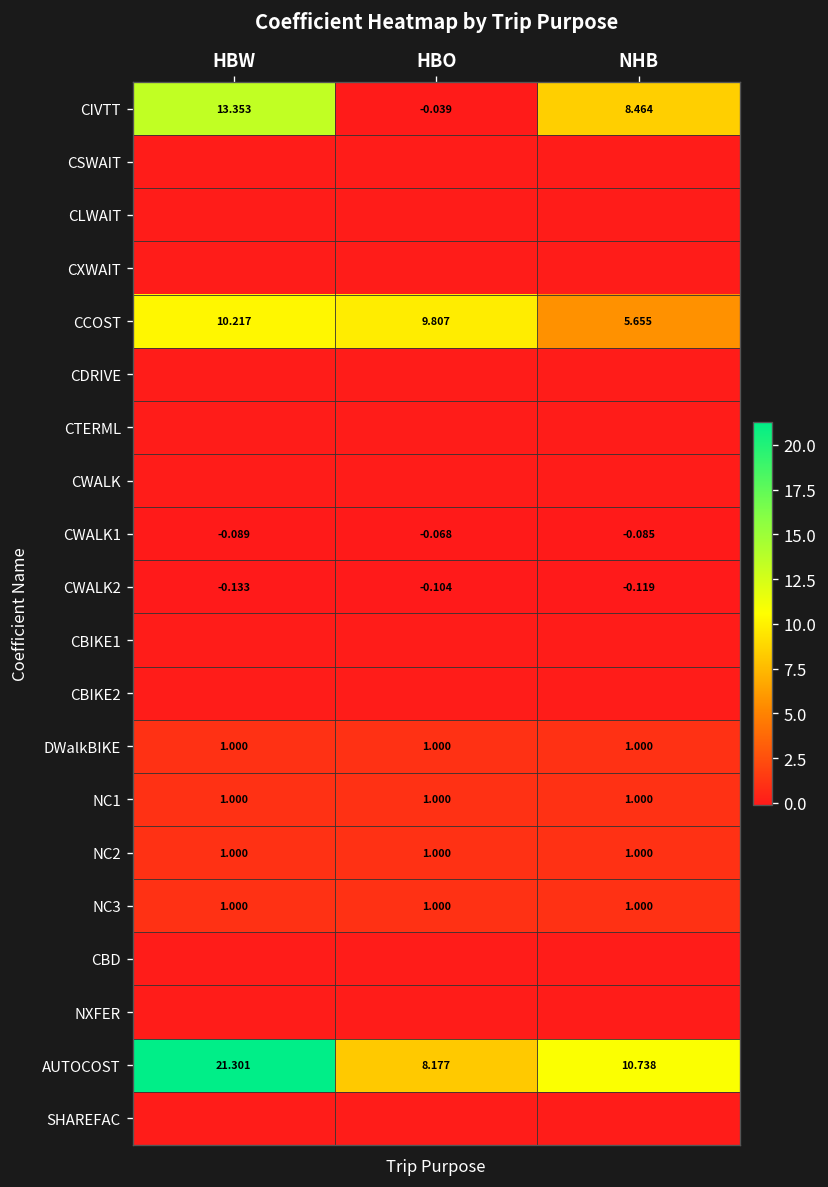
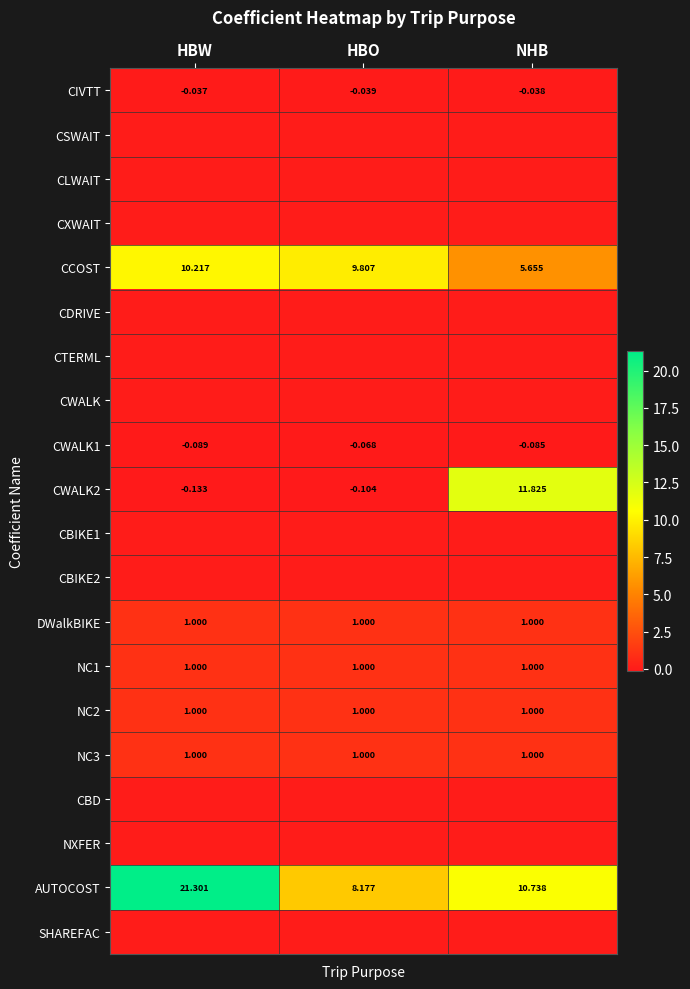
  {
    "CIVTT": {
-     "HBW": 13.353,
+     "HBW": -0.037,
      "HBO": -0.039,
-     "NHB": 8.464
+     "NHB": -0.038
    },
    "CCOST": {
      "HBW": 10.217,
      "HBO": 9.807,
      "NHB": 5.655
    },
    "CWALK1": {
      "HBW": -0.089,
      "HBO": -0.068,
      "NHB": -0.085
    },
    "CWALK2": {
      "HBW": -0.133,
      "HBO": -0.104,
-     "NHB": -0.119
+     "NHB": 11.825
    },
    "DWalkBIKE": {
      "HBW": 1.000,
      "HBO": 1.000,
      "NHB": 1.000
    },
    "NC1": {
      "HBW": 1.000,
      "HBO": 1.000,
      "NHB": 1.000
    },
    "NC2": {
      "HBW": 1.000,
      "HBO": 1.000,
      "NHB": 1.000
    },
    "NC3": {
      "HBW": 1.000,
      "HBO": 1.000,
      "NHB": 1.000
    },
    "AUTOCOST": {
      "HBW": 21.301,
      "HBO": 8.177,
      "NHB": 10.738
    }
  }
